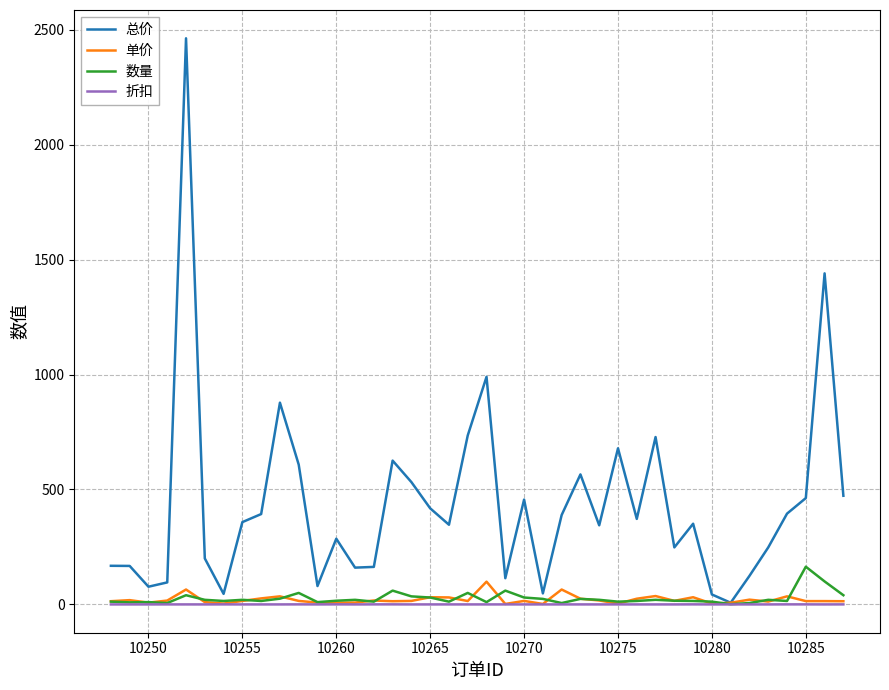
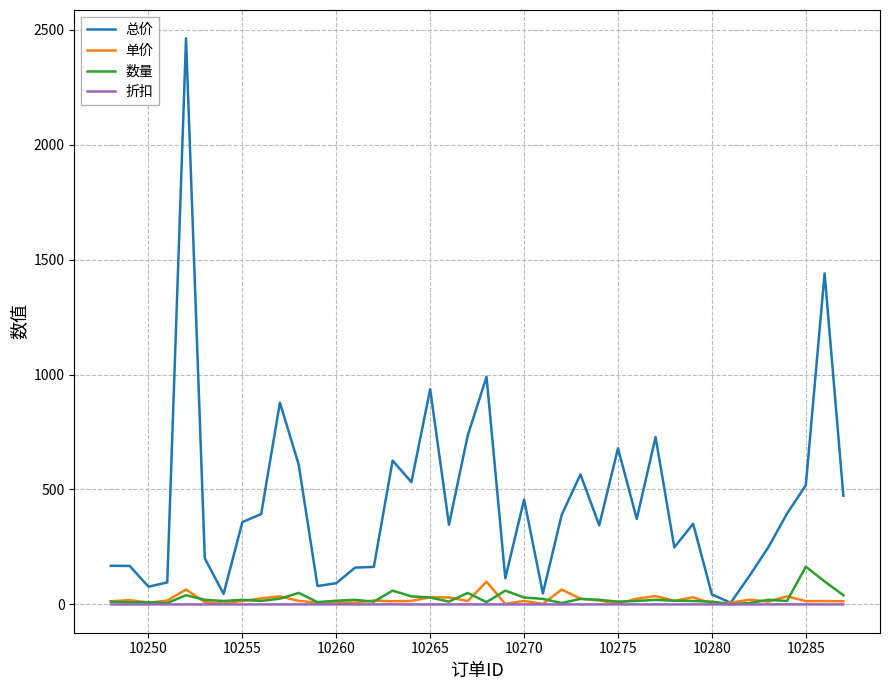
  {
    "总价": {
      "10250": 80,
      "10255": 360,
-     "10260": 290,
-     "10265": 420,
+     "10260": 90,
+     "10265": 940,
      "10270": 460,
      "10275": 680,
      "10280": 40,
-     "10285": 460
+     "10285": 520
    },
    "单价": {
      "10270": 20,
      "10285": 10
    },
    "数量": {
      "10270": 30,
      "10285": 160
    },
    "折扣": {
      "10255": 0,
      "10265": 0,
      "10270": 0,
      "10285": 0
    }
  }
